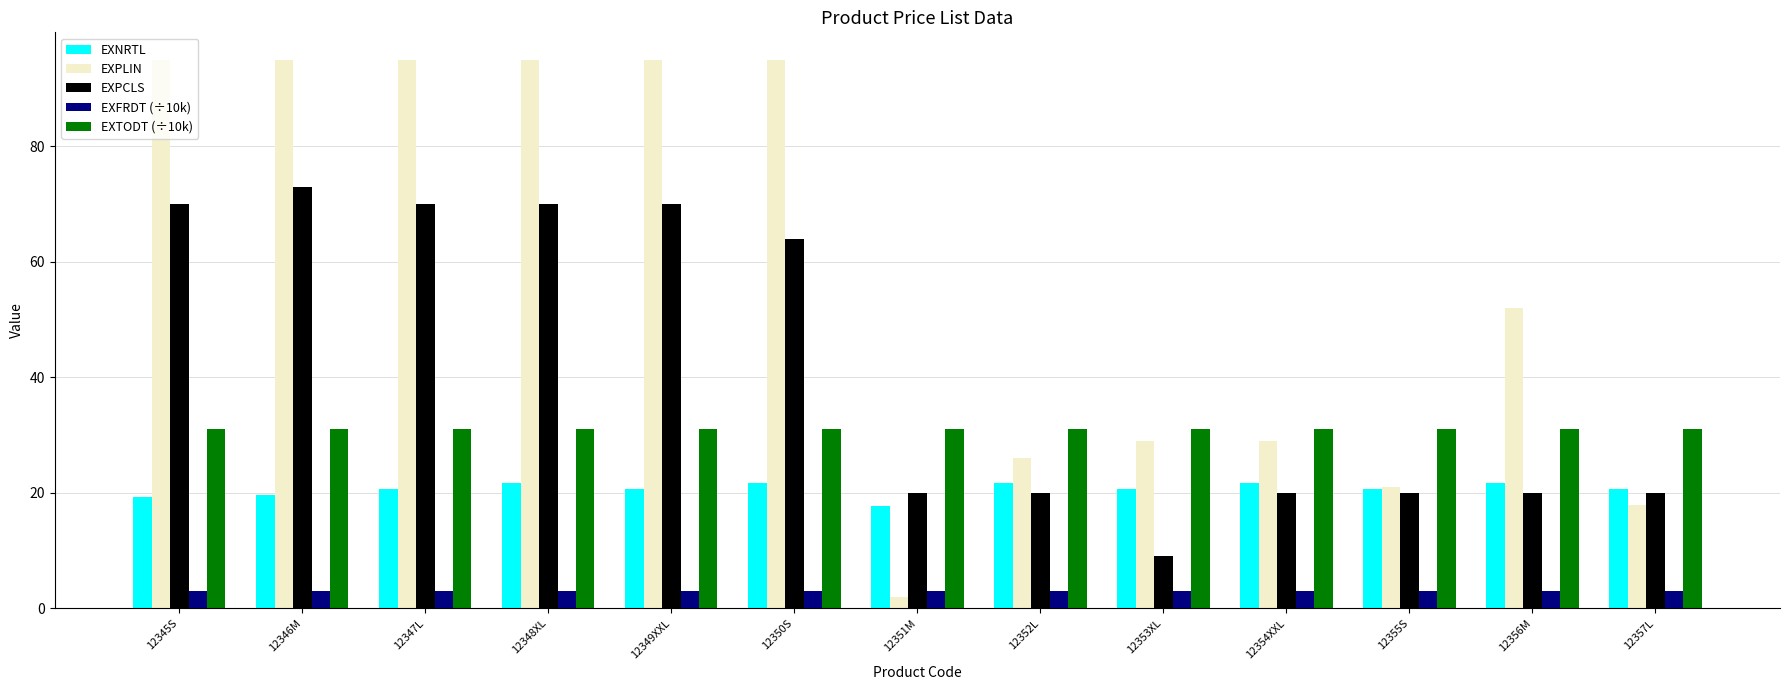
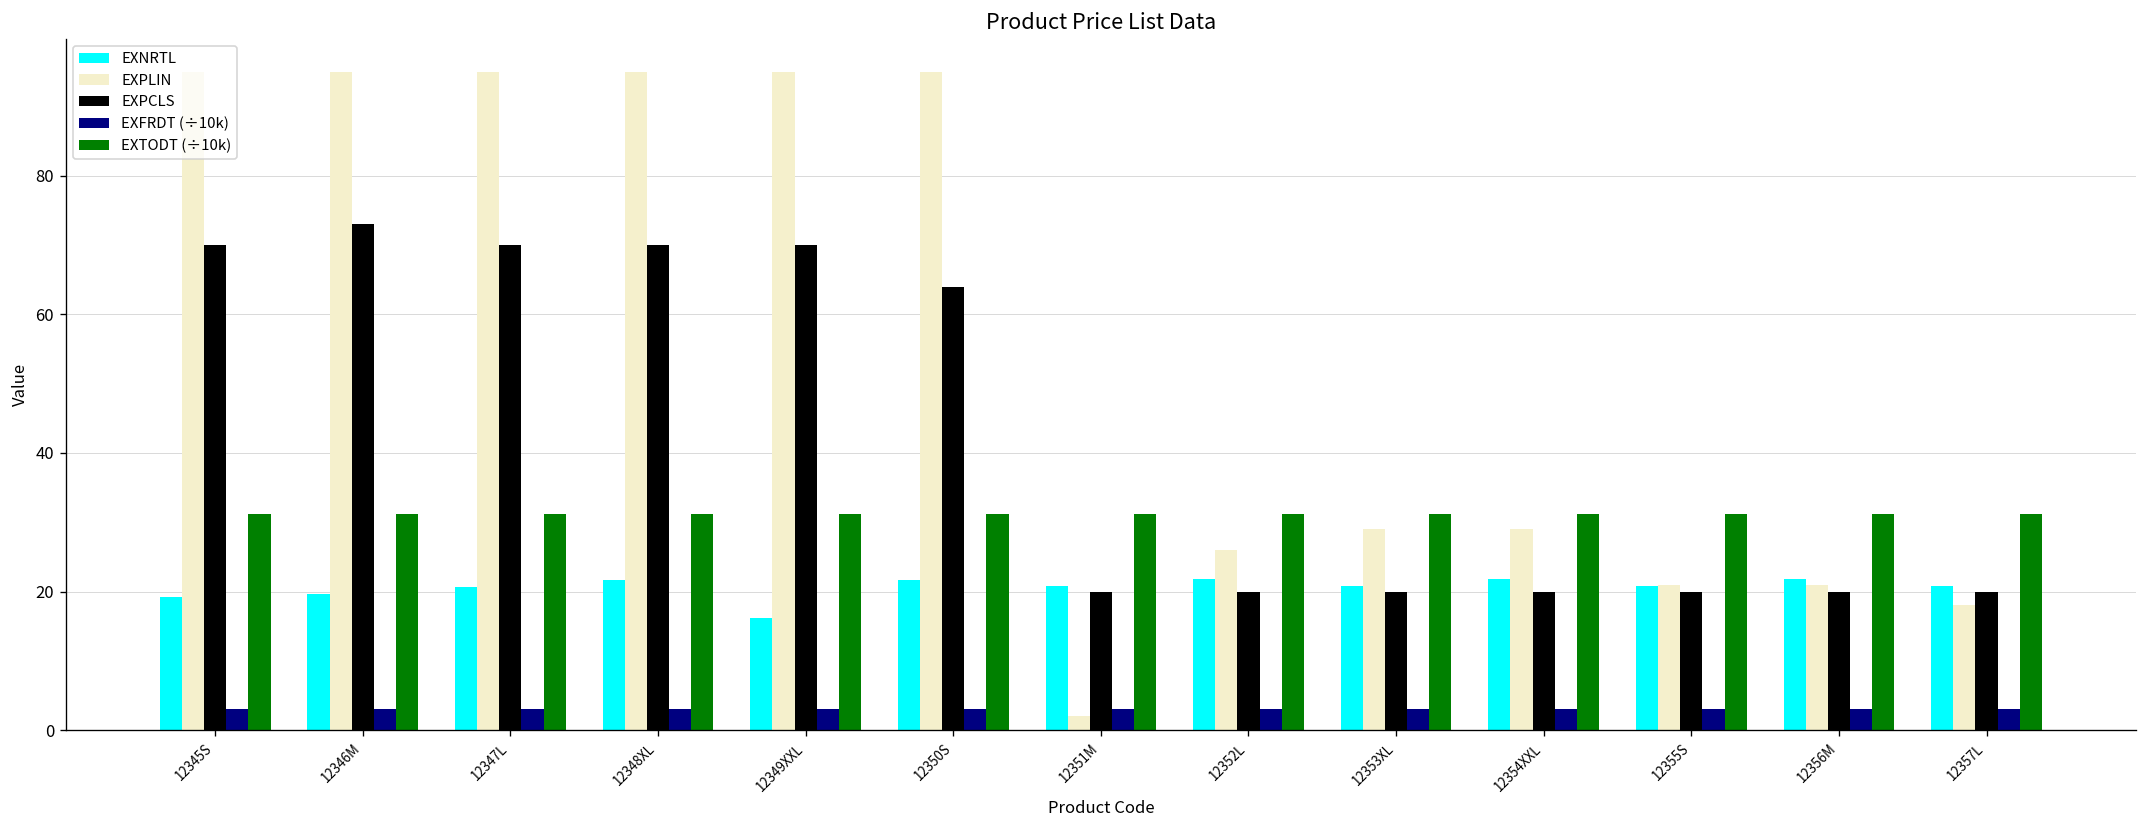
  {
    "EXNRTL": {
      "12345S": 19,
      "12346M": 20,
      "12347L": 21,
      "12348XL": 22,
-     "12349XXL": 21,
+     "12349XXL": 16,
      "12350S": 22,
-     "12351M": 18,
+     "12351M": 21,
      "12352L": 22,
      "12353XL": 21,
      "12354XXL": 22,
      "12355S": 21,
      "12356M": 22,
      "12357L": 21
    },
    "EXPLIN": {
      "12346M": 95,
      "12347L": 95,
      "12348XL": 95,
      "12349XXL": 95,
      "12350S": 95,
      "12351M": 2,
      "12352L": 26,
      "12353XL": 29,
      "12354XXL": 29,
      "12355S": 21,
-     "12356M": 52,
+     "12356M": 21,
      "12357L": 18
    },
    "EXPCLS": {
      "12345S": 70,
      "12346M": 73,
      "12347L": 70,
      "12348XL": 70,
      "12349XXL": 70,
      "12350S": 64,
      "12351M": 20,
      "12352L": 20,
-     "12353XL": 9,
+     "12353XL": 20,
      "12354XXL": 20,
      "12355S": 20,
      "12356M": 20,
      "12357L": 20
    },
    "EXFRDT (÷10k)": {
      "12345S": 3,
      "12346M": 3,
      "12347L": 3,
      "12348XL": 3,
      "12349XXL": 3,
      "12350S": 3,
      "12351M": 3,
      "12352L": 3,
      "12353XL": 3,
      "12354XXL": 3,
      "12355S": 3,
      "12356M": 3,
      "12357L": 3
    },
    "EXTODT (÷10k)": {
      "12345S": 31,
      "12346M": 31,
      "12347L": 31,
      "12348XL": 31,
      "12349XXL": 31,
      "12350S": 31,
      "12351M": 31,
      "12352L": 31,
      "12353XL": 31,
      "12354XXL": 31,
      "12355S": 31,
      "12356M": 31,
      "12357L": 31
    }
  }
